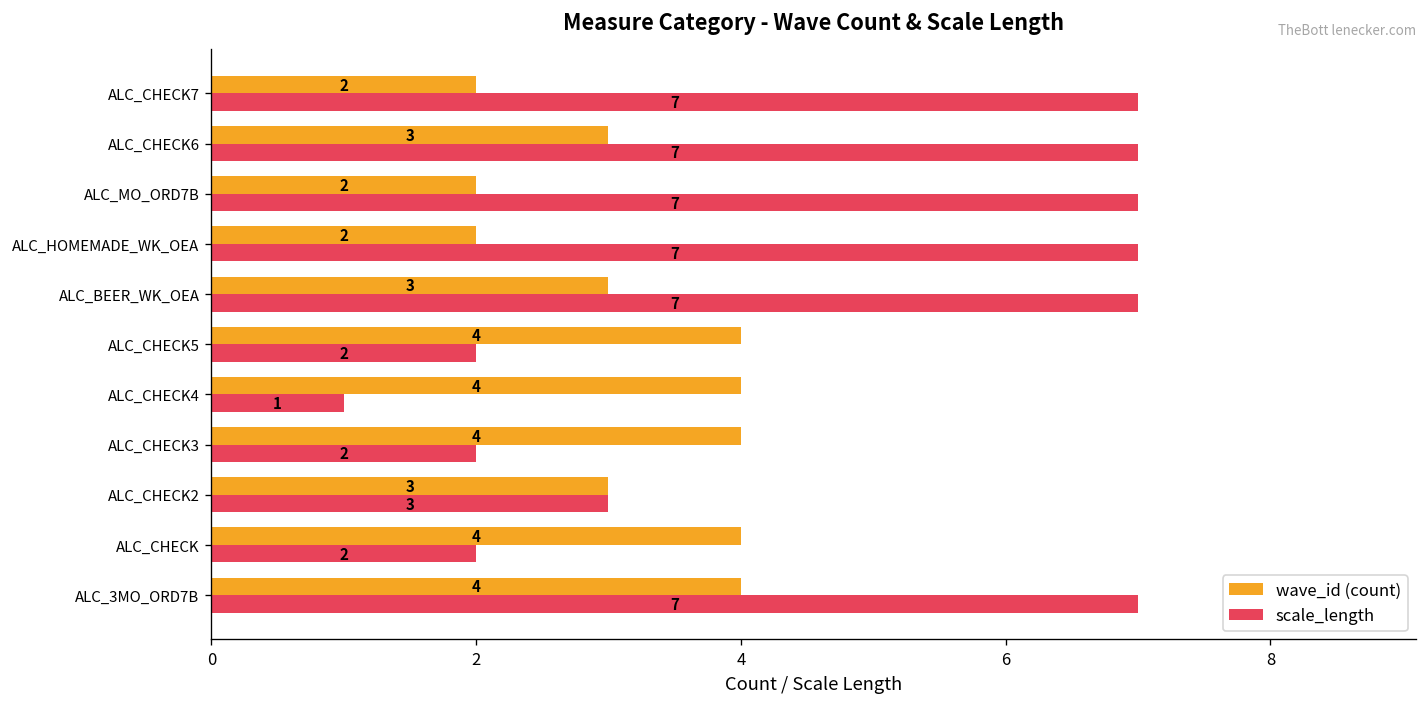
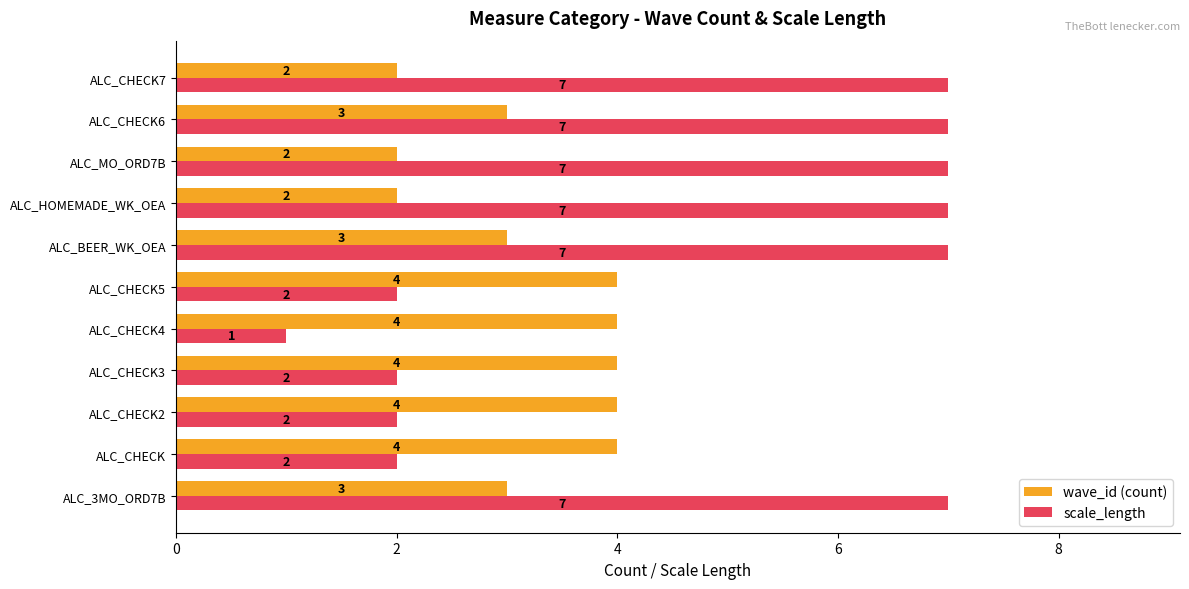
  {
    "wave_id (count)": {
      "ALC_CHECK7": 2,
      "ALC_CHECK6": 3,
      "ALC_MO_ORD7B": 2,
      "ALC_HOMEMADE_WK_OEA": 2,
      "ALC_BEER_WK_OEA": 3,
      "ALC_CHECK5": 4,
      "ALC_CHECK4": 4,
      "ALC_CHECK3": 4,
-     "ALC_CHECK2": 3,
+     "ALC_CHECK2": 4,
      "ALC_CHECK": 4,
-     "ALC_3MO_ORD7B": 4
+     "ALC_3MO_ORD7B": 3
    },
    "scale_length": {
      "ALC_CHECK7": 7,
      "ALC_CHECK6": 7,
      "ALC_MO_ORD7B": 7,
      "ALC_HOMEMADE_WK_OEA": 7,
      "ALC_BEER_WK_OEA": 7,
      "ALC_CHECK5": 2,
      "ALC_CHECK4": 1,
      "ALC_CHECK3": 2,
-     "ALC_CHECK2": 3,
+     "ALC_CHECK2": 2,
      "ALC_CHECK": 2,
      "ALC_3MO_ORD7B": 7
    }
  }
